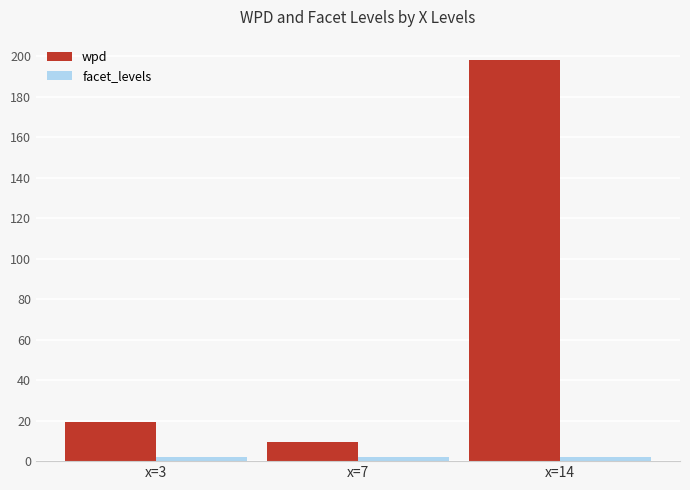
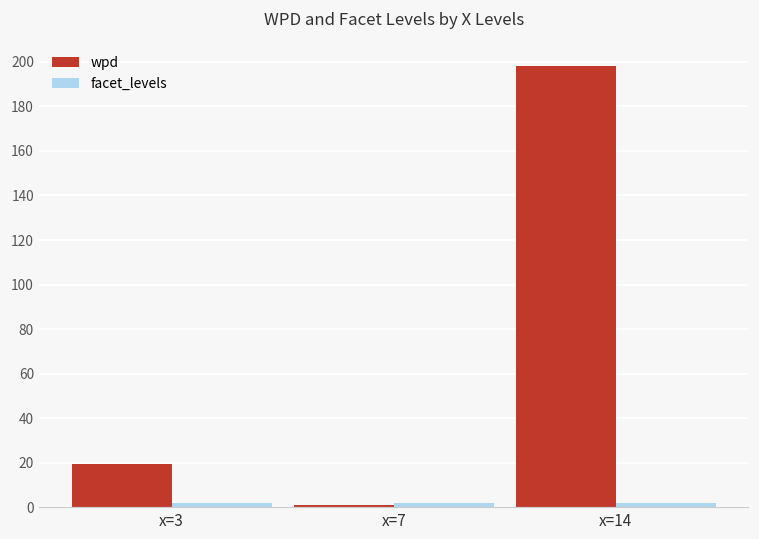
  {
    "wpd": {
      "x=3": 19,
-     "x=7": 10,
+     "x=7": 1,
      "x=14": 198
    },
    "facet_levels": {
      "x=3": 2,
      "x=7": 2,
      "x=14": 2
    }
  }
